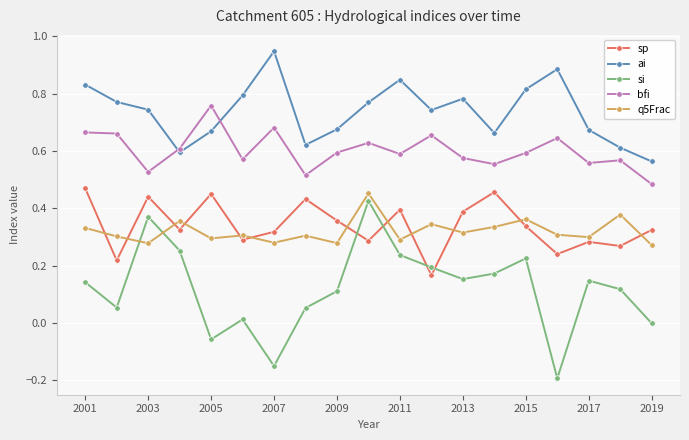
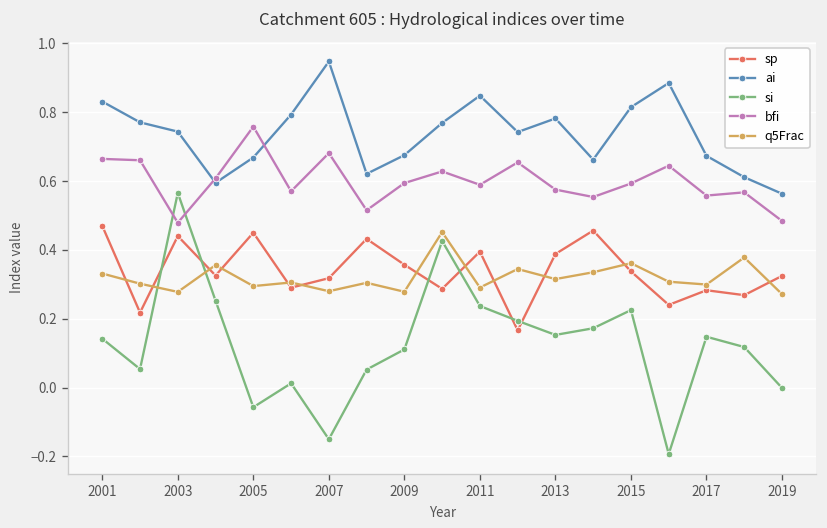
  {
    "ai": {
      "2001": 0.83,
      "2003": 0.74,
      "2005": 0.67,
      "2007": 0.95,
      "2009": 0.68,
      "2011": 0.85,
      "2013": 0.78,
      "2015": 0.81,
      "2017": 0.67,
      "2019": 0.56
    },
    "si": {
      "2001": 0.14,
-     "2003": 0.37,
+     "2003": 0.57,
      "2005": -0.06,
      "2007": -0.15,
      "2009": 0.11,
      "2011": 0.24,
      "2013": 0.15,
      "2015": 0.23,
      "2017": 0.15,
      "2019": 0.00
    },
    "bfi": {
      "2001": 0.66,
-     "2003": 0.53,
+     "2003": 0.48,
      "2005": 0.76,
      "2007": 0.68,
      "2009": 0.59,
      "2011": 0.59,
      "2013": 0.58,
      "2015": 0.59,
      "2017": 0.56,
      "2019": 0.48
    }
  }
